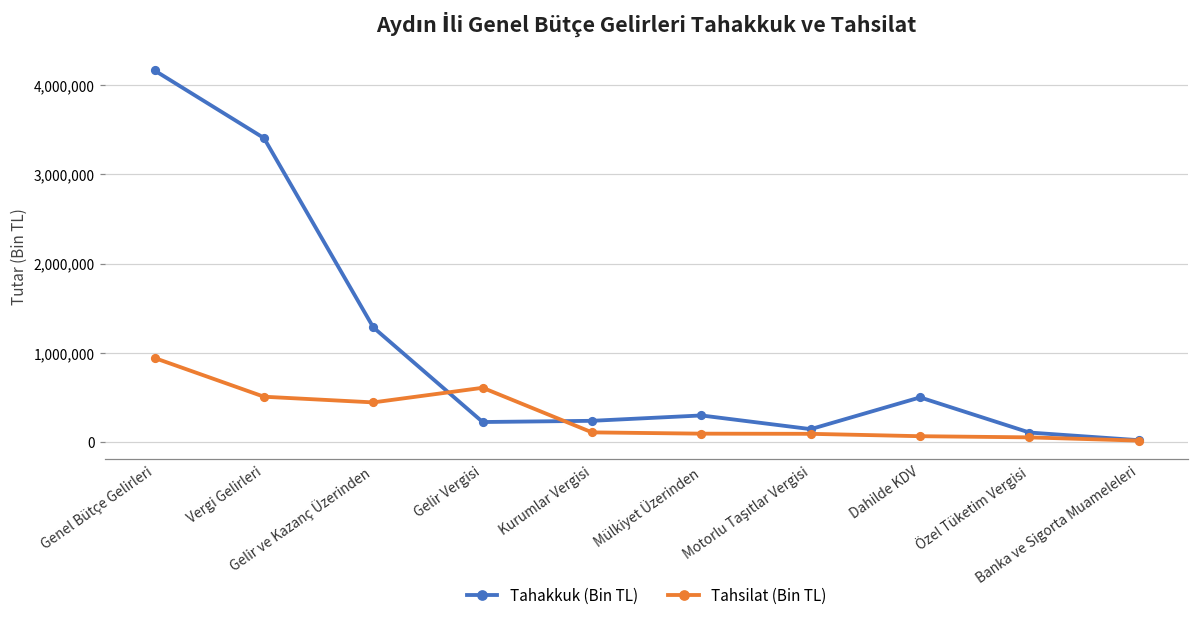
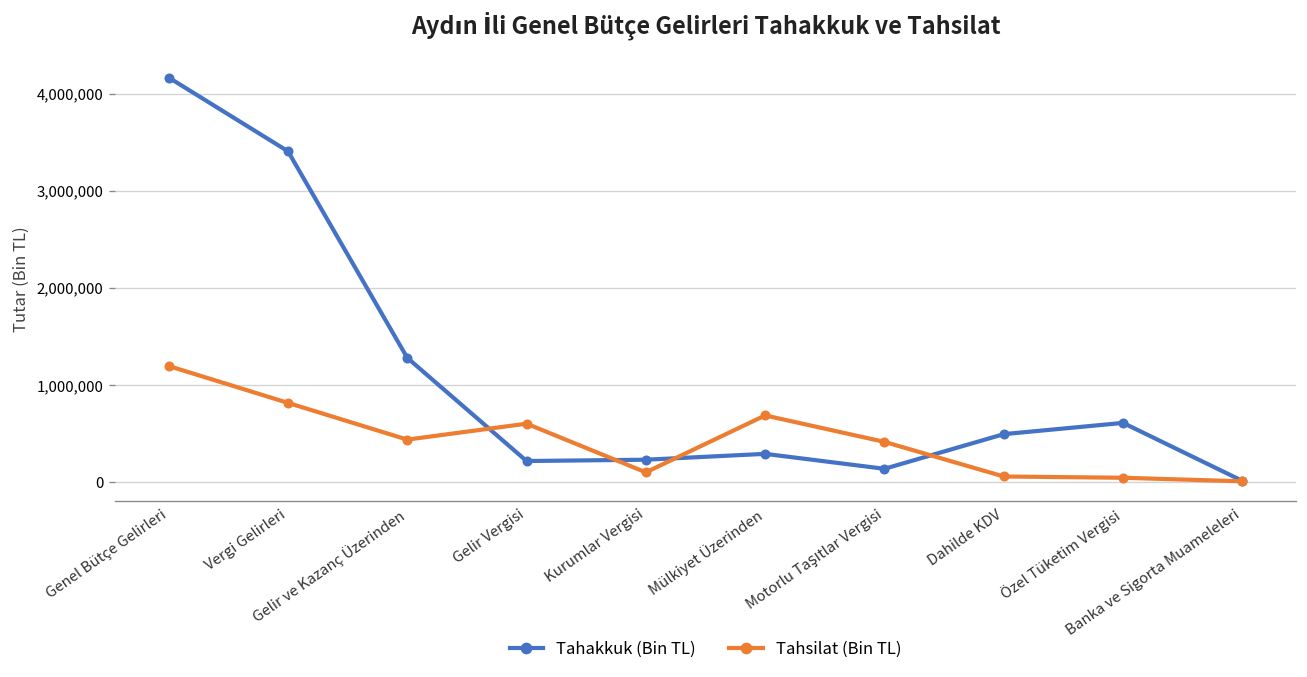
  {
    "Tahakkuk (Bin TL)": {
      "Genel Bütçe Gelirleri": "4,200,000",
      "Vergi Gelirleri": "3,400,000",
      "Gelir ve Kazanç Üzerinden": "1,300,000",
      "Gelir Vergisi": "200,000",
      "Kurumlar Vergisi": "200,000",
      "Mülkiyet Üzerinden": "300,000",
      "Motorlu Taşıtlar Vergisi": "100,000",
      "Dahilde KDV": "500,000",
-     "Özel Tüketim Vergisi": "100,000"
+     "Özel Tüketim Vergisi": "600,000"
    },
    "Tahsilat (Bin TL)": {
-     "Genel Bütçe Gelirleri": "900,000",
-     "Vergi Gelirleri": "500,000",
+     "Genel Bütçe Gelirleri": "1,200,000",
+     "Vergi Gelirleri": "800,000",
      "Gelir ve Kazanç Üzerinden": "400,000",
      "Gelir Vergisi": "600,000",
      "Kurumlar Vergisi": "100,000",
-     "Mülkiyet Üzerinden": "100,000",
-     "Motorlu Taşıtlar Vergisi": "100,000",
+     "Mülkiyet Üzerinden": "700,000",
+     "Motorlu Taşıtlar Vergisi": "400,000",
      "Dahilde KDV": "100,000",
      "Özel Tüketim Vergisi": "0"
    }
  }
